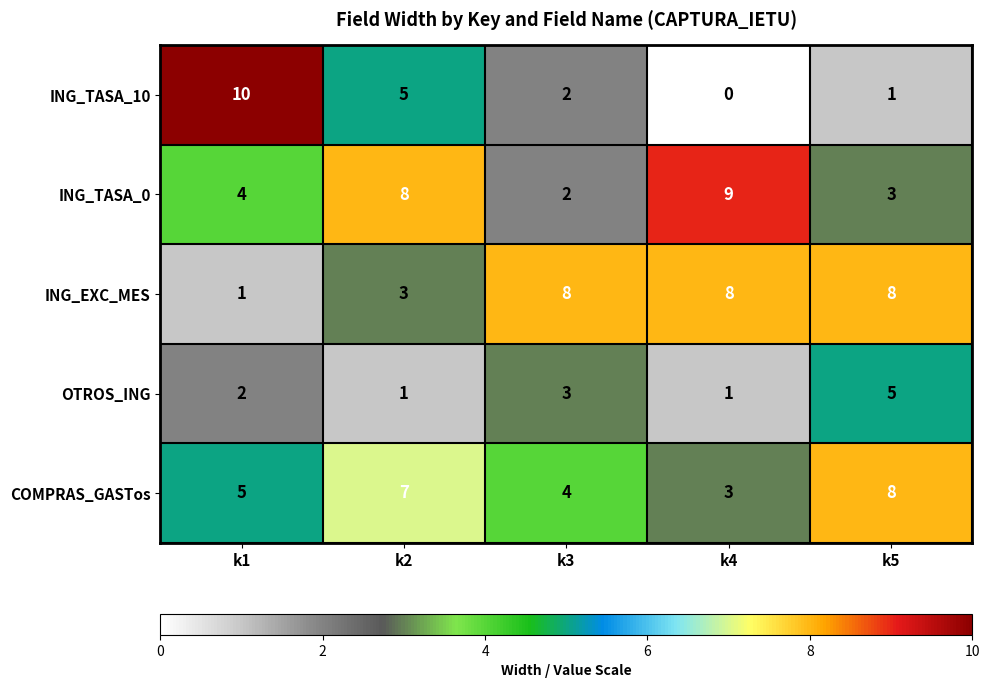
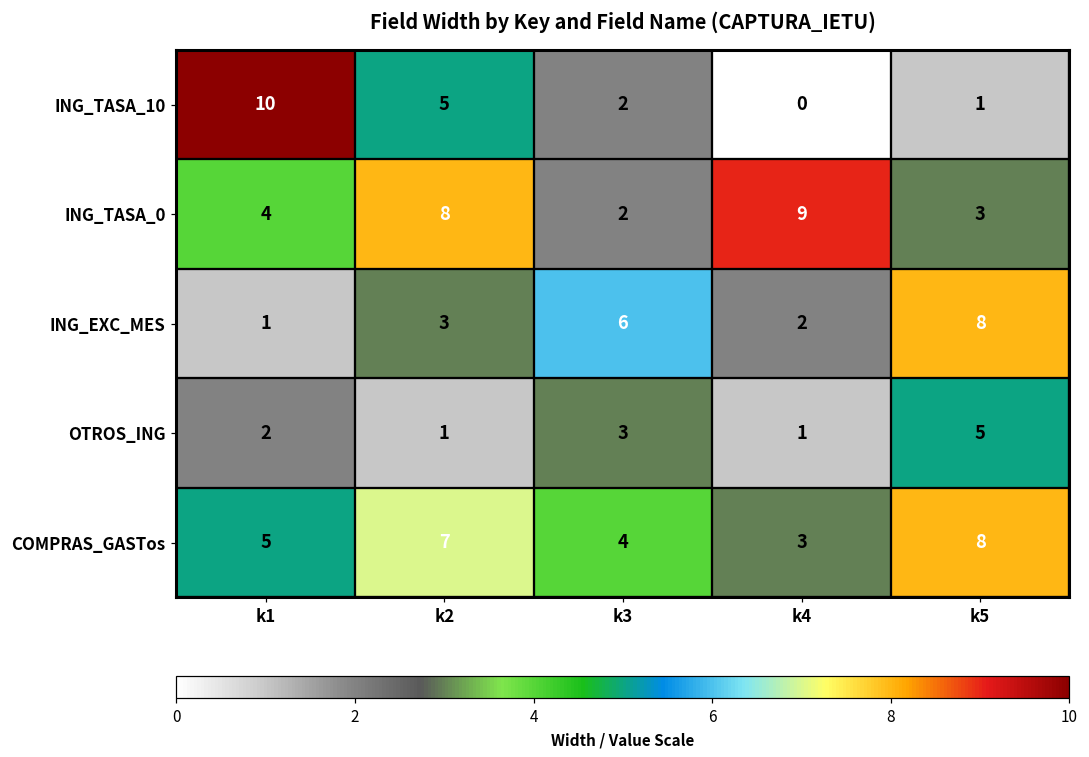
  {
    "ING_TASA_10": {
      "k1": 10,
      "k2": 5,
      "k3": 2,
      "k4": 0,
      "k5": 1
    },
    "ING_TASA_0": {
      "k1": 4,
      "k2": 8,
      "k3": 2,
      "k4": 9,
      "k5": 3
    },
    "ING_EXC_MES": {
      "k1": 1,
      "k2": 3,
-     "k3": 8,
-     "k4": 8,
+     "k3": 6,
+     "k4": 2,
      "k5": 8
    },
    "OTROS_ING": {
      "k1": 2,
      "k2": 1,
      "k3": 3,
      "k4": 1,
      "k5": 5
    },
    "COMPRAS_GASTos": {
      "k1": 5,
      "k2": 7,
      "k3": 4,
      "k4": 3,
      "k5": 8
    }
  }
